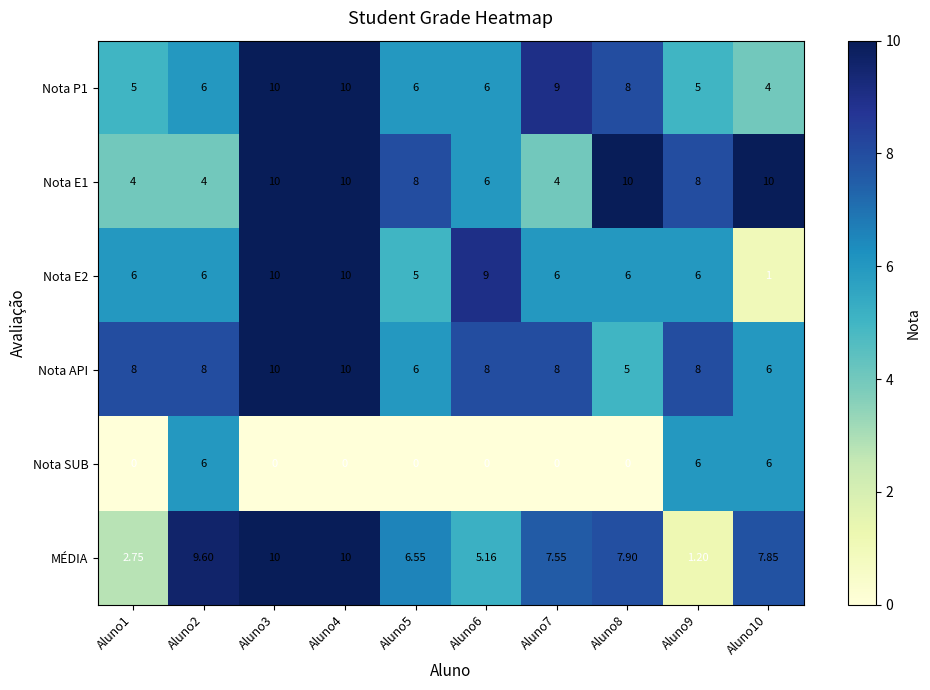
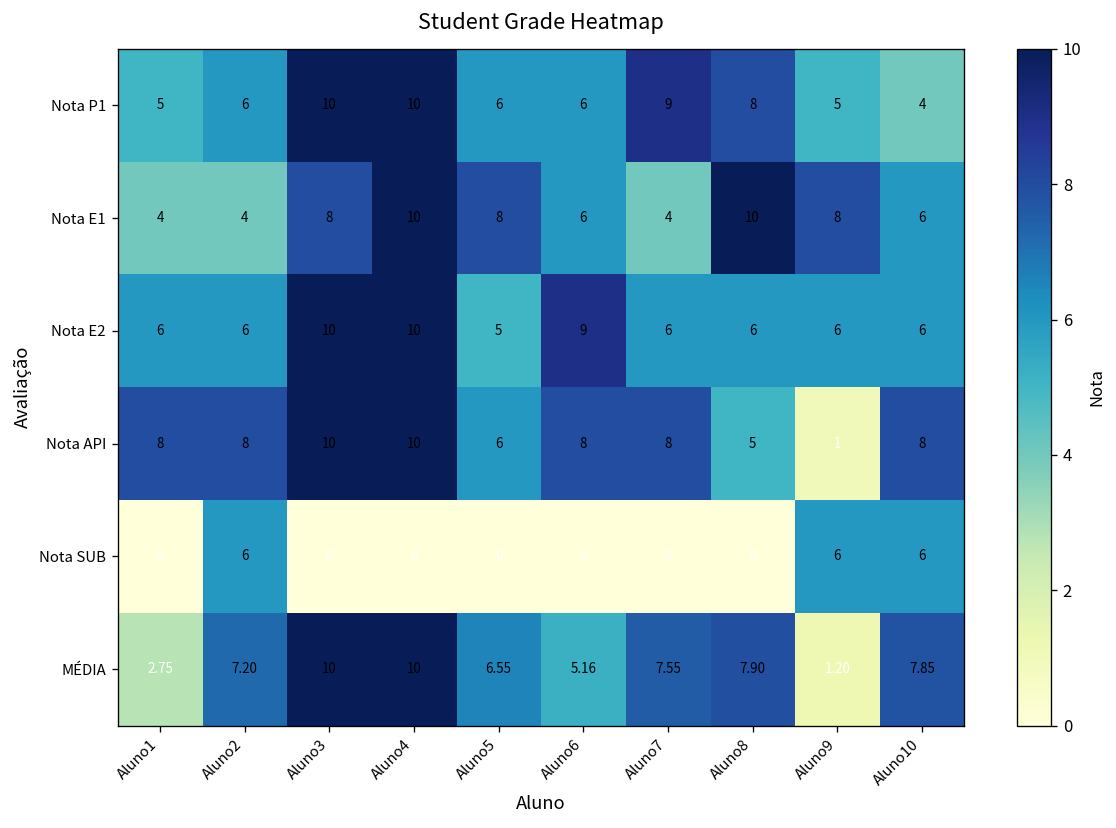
  {
    "Nota P1": {
      "Aluno1": 5,
      "Aluno2": 6,
      "Aluno3": 10,
      "Aluno4": 10,
      "Aluno5": 6,
      "Aluno6": 6,
      "Aluno7": 9,
      "Aluno8": 8,
      "Aluno9": 5,
      "Aluno10": 4
    },
    "Nota E1": {
      "Aluno1": 4,
      "Aluno2": 4,
-     "Aluno3": 10,
+     "Aluno3": 8,
      "Aluno4": 10,
      "Aluno5": 8,
      "Aluno6": 6,
      "Aluno7": 4,
      "Aluno8": 10,
      "Aluno9": 8,
-     "Aluno10": 10
+     "Aluno10": 6
    },
    "Nota E2": {
      "Aluno1": 6,
      "Aluno2": 6,
      "Aluno3": 10,
      "Aluno4": 10,
      "Aluno5": 5,
      "Aluno6": 9,
      "Aluno7": 6,
      "Aluno8": 6,
      "Aluno9": 6,
-     "Aluno10": 1
+     "Aluno10": 6
    },
    "Nota API": {
      "Aluno1": 8,
      "Aluno2": 8,
      "Aluno3": 10,
      "Aluno4": 10,
      "Aluno5": 6,
      "Aluno6": 8,
      "Aluno7": 8,
      "Aluno8": 5,
-     "Aluno9": 8,
-     "Aluno10": 6
+     "Aluno9": 1,
+     "Aluno10": 8
    },
    "Nota SUB": {
      "Aluno2": 6,
      "Aluno9": 6,
      "Aluno10": 6
    },
    "MÉDIA": {
      "Aluno1": 2.75,
-     "Aluno2": 9.60,
+     "Aluno2": 7.20,
      "Aluno3": 10,
      "Aluno4": 10,
      "Aluno5": 6.55,
      "Aluno6": 5.16,
      "Aluno7": 7.55,
      "Aluno8": 7.90,
      "Aluno9": 1.20,
      "Aluno10": 7.85
    }
  }
